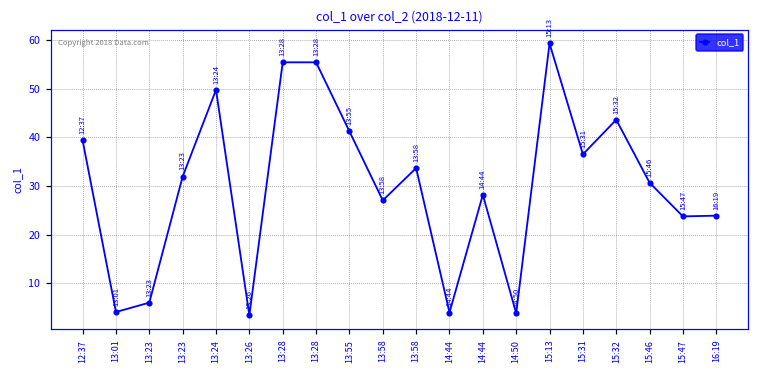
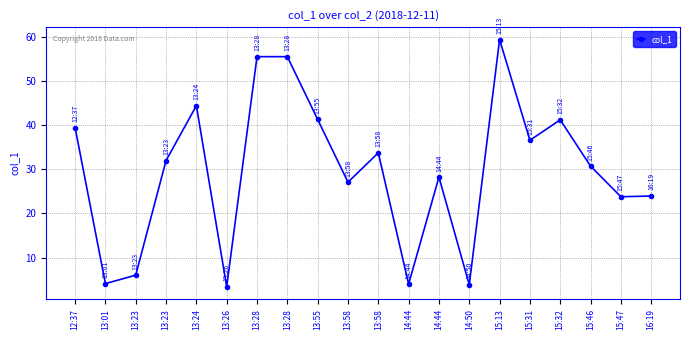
  {
-   "13:24": 50,
-   "15:32": 44
+   "13:24": 44,
+   "15:32": 41
  }
